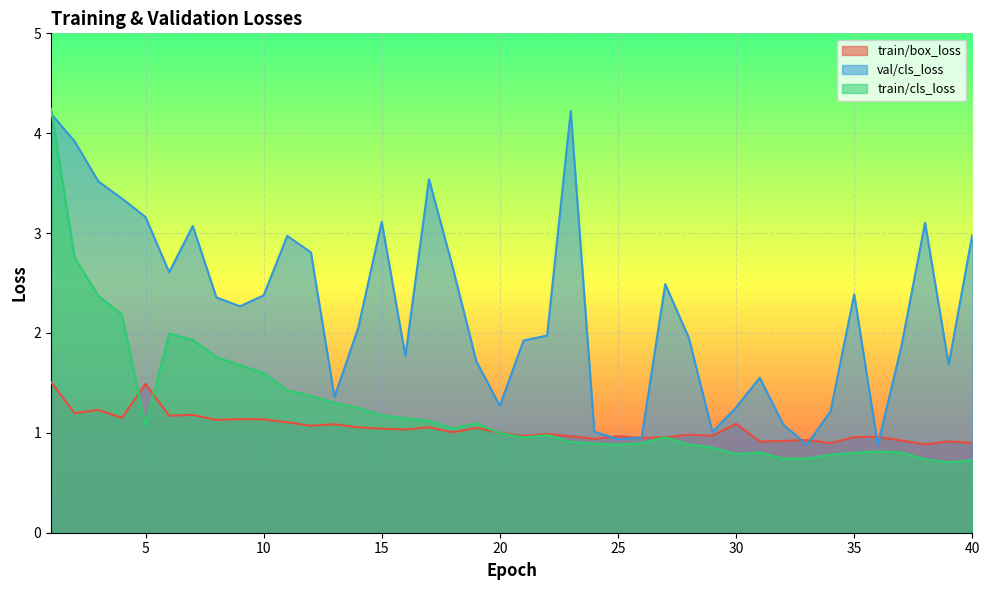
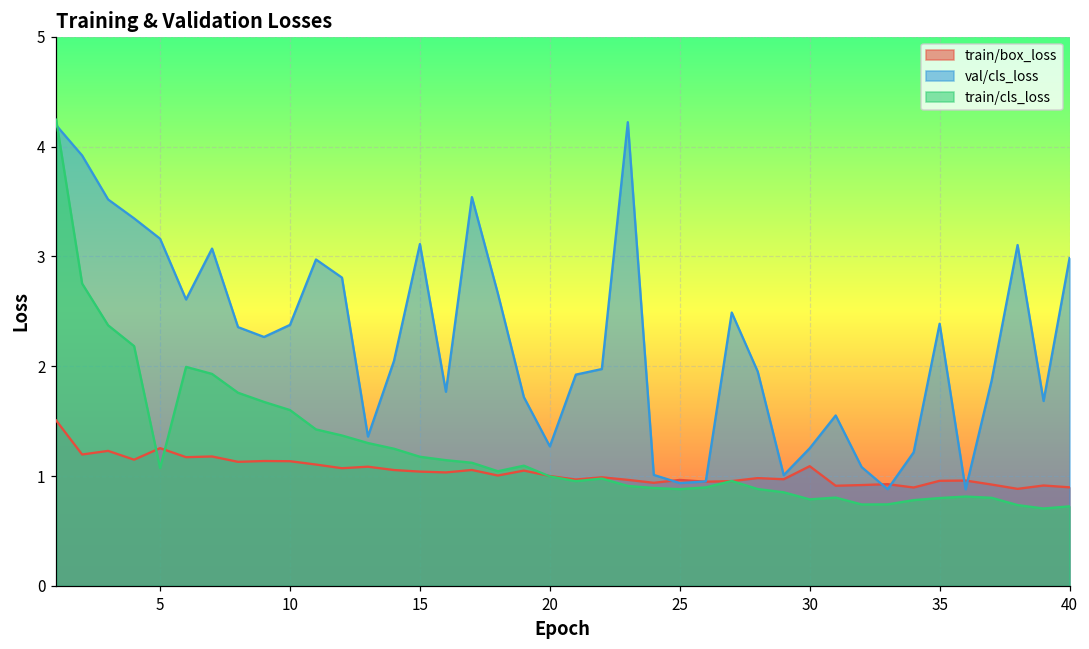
  {
    "train/box_loss": {
-     "5": 1.5,
+     "5": 1.3,
      "10": 1.1,
      "15": 1.0,
      "25": 1.0,
      "30": 1.1,
      "35": 1.0,
      "40": 0.9
    },
    "val/cls_loss": {
      "5": 3.2,
      "10": 2.4,
      "15": 3.1,
      "20": 1.3,
      "25": 0.9,
      "30": 1.3,
      "35": 2.4,
      "40": 3.0
    },
    "train/cls_loss": {
      "5": 1.1,
      "10": 1.6,
      "15": 1.2,
      "25": 0.9,
      "30": 0.8,
      "35": 0.8,
      "40": 0.7
    }
  }
